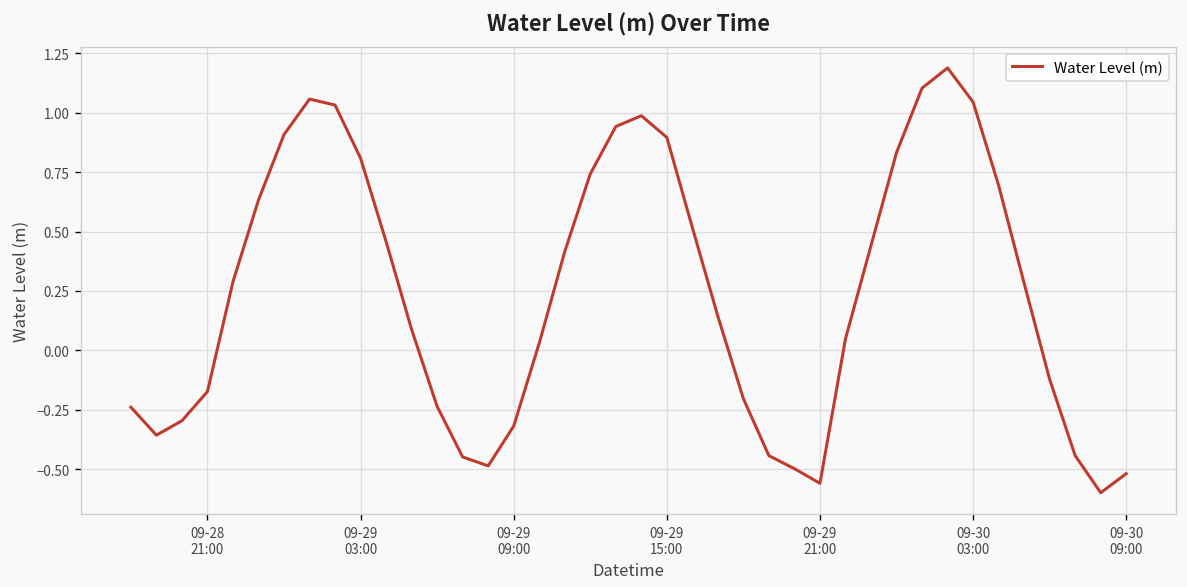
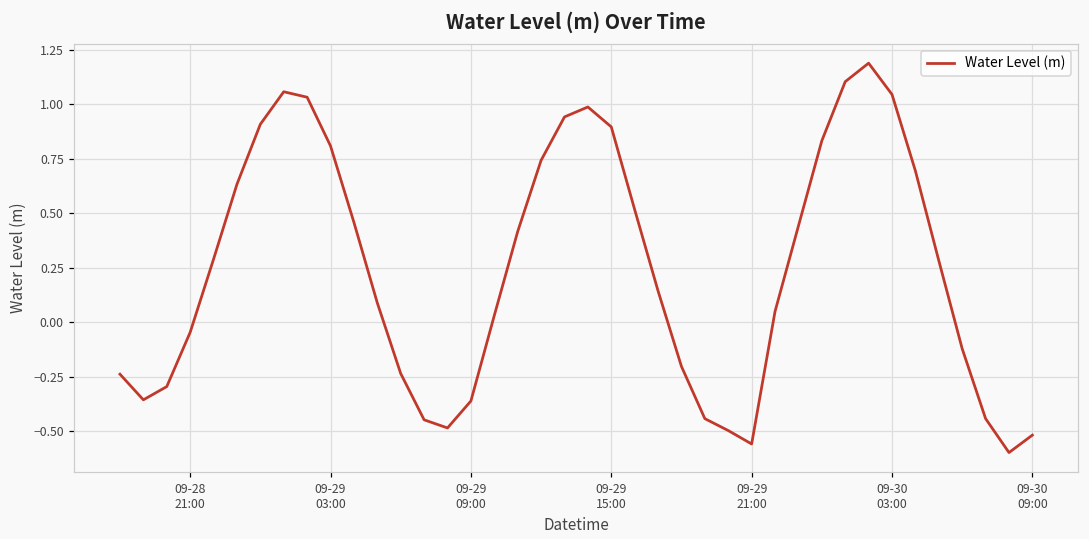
  {
-   "09-28 21:00": -0.17,
+   "09-28 21:00": -0.05,
    "09-29 03:00": 0.81,
-   "09-29 09:00": -0.32,
+   "09-29 09:00": -0.36,
    "09-29 15:00": 0.90,
    "09-29 21:00": -0.56,
    "09-30 03:00": 1.04,
    "09-30 09:00": -0.52
  }
